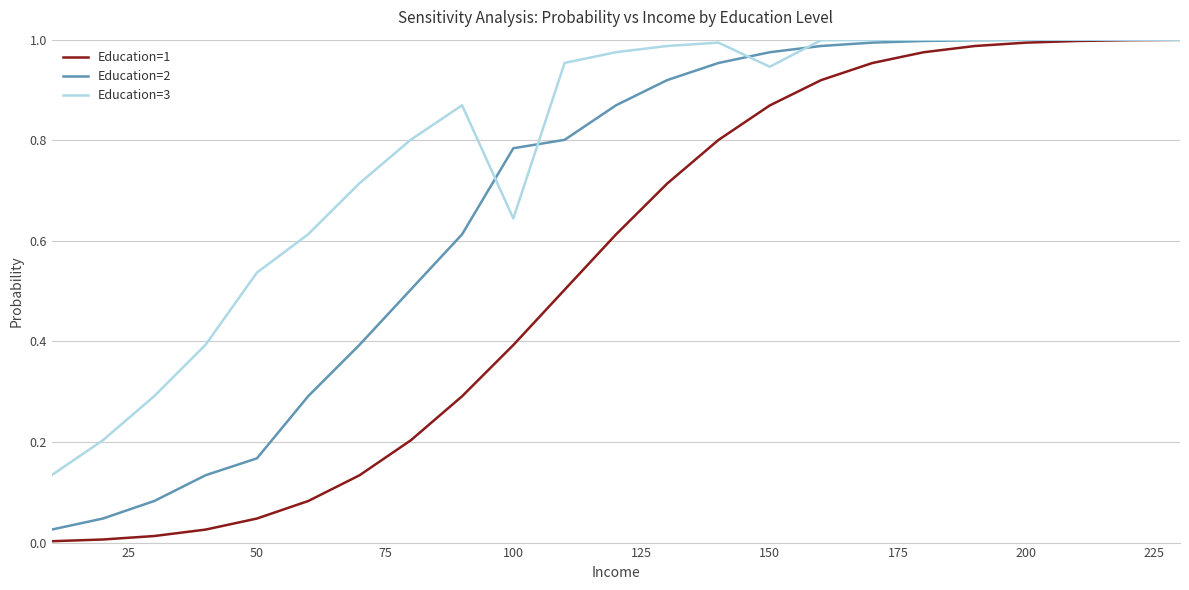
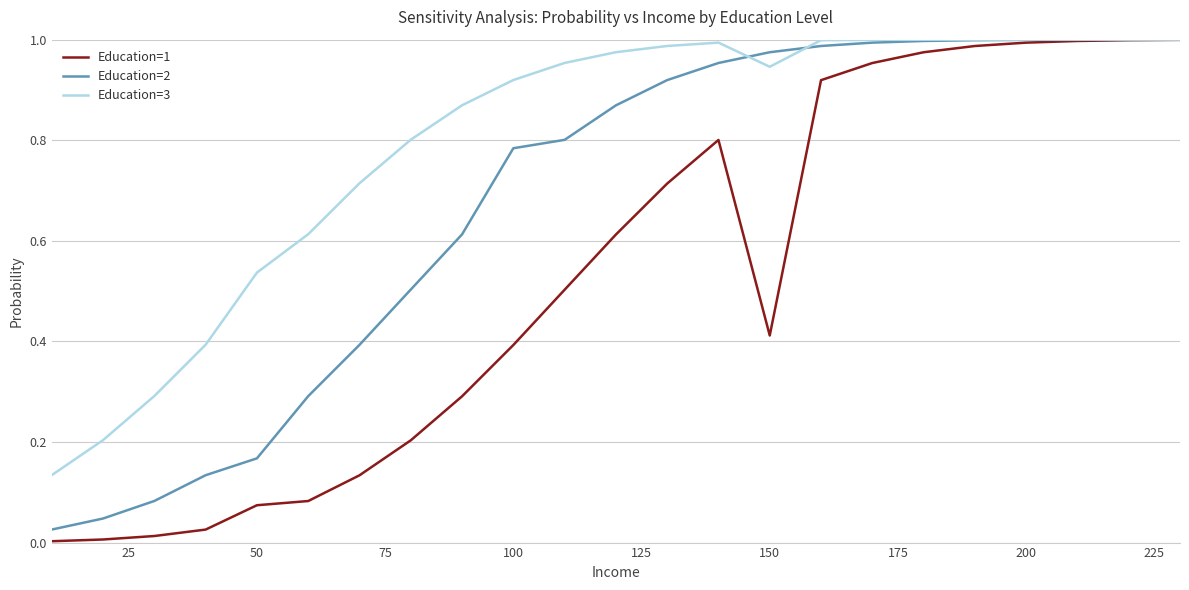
  {
    "Education=1": {
-     "50": 0.05,
+     "50": 0.07,
      "100": 0.39,
-     "150": 0.87,
+     "150": 0.41,
      "200": 0.99
    },
    "Education=2": {
      "50": 0.17,
      "100": 0.78,
      "150": 0.98
    },
    "Education=3": {
      "50": 0.54,
-     "100": 0.64,
+     "100": 0.92,
      "150": 0.95
    }
  }
